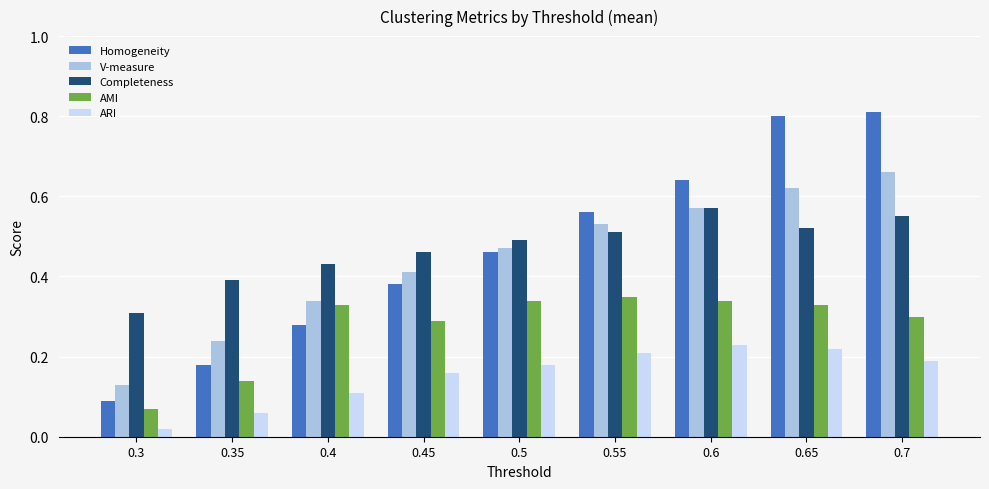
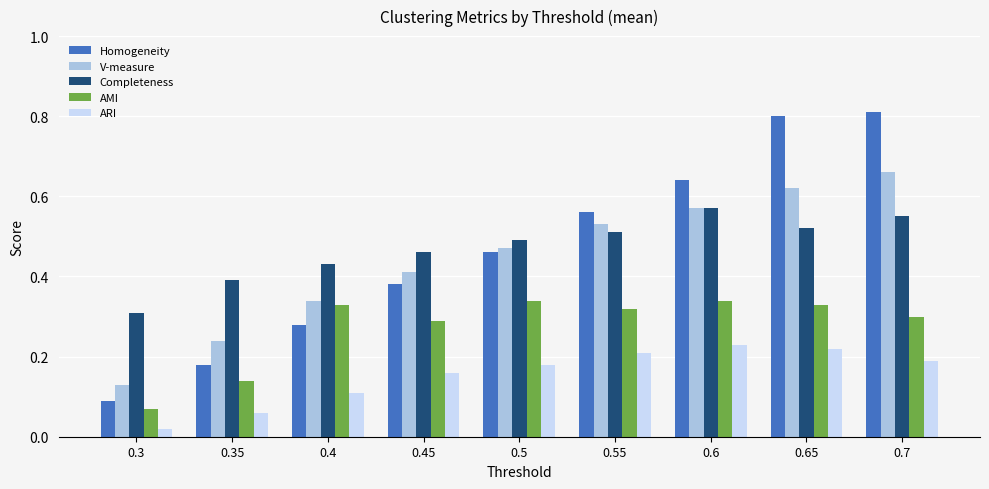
  {
    "Homogeneity": {
      "0.3": 0.09,
      "0.35": 0.18,
      "0.4": 0.28,
      "0.45": 0.38,
      "0.5": 0.46,
      "0.55": 0.56,
      "0.6": 0.64,
      "0.65": 0.80,
      "0.7": 0.81
    },
    "Completeness": {
      "0.3": 0.31,
      "0.35": 0.39,
      "0.4": 0.43,
      "0.45": 0.46,
      "0.5": 0.49,
      "0.55": 0.51,
      "0.6": 0.57,
      "0.65": 0.52,
      "0.7": 0.55
    },
    "AMI": {
      "0.3": 0.07,
      "0.35": 0.14,
      "0.4": 0.33,
      "0.45": 0.29,
      "0.5": 0.34,
-     "0.55": 0.35,
+     "0.55": 0.32,
      "0.6": 0.34,
      "0.65": 0.33,
      "0.7": 0.30
    }
  }
